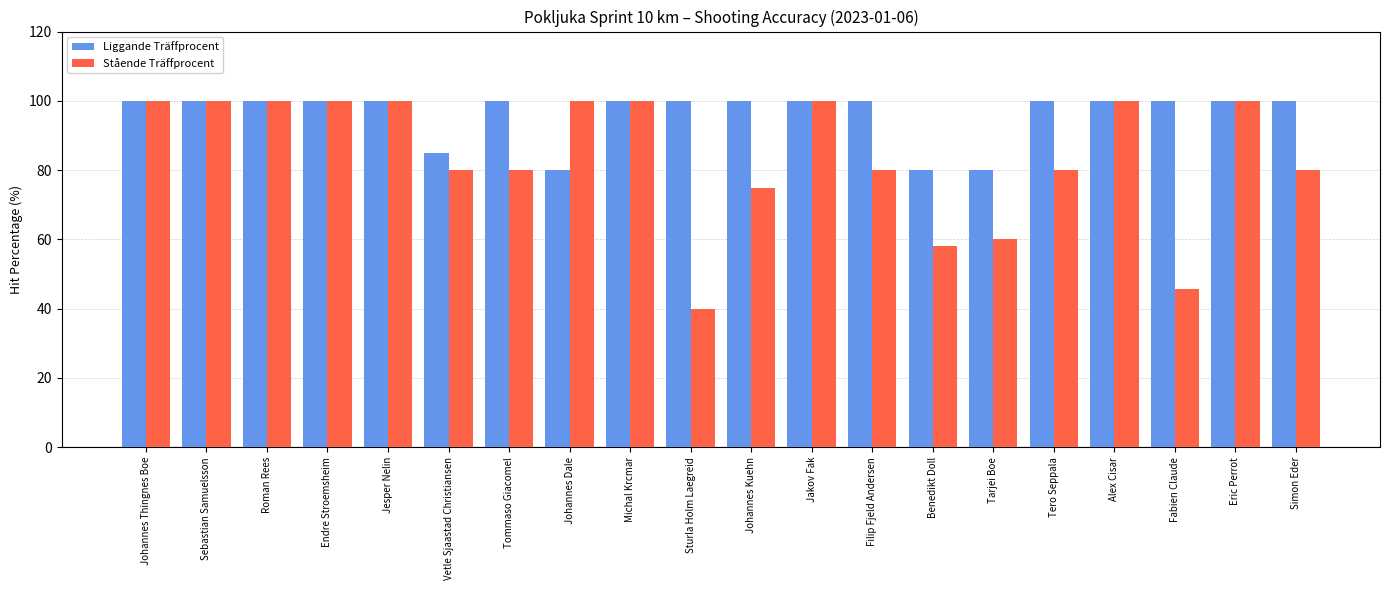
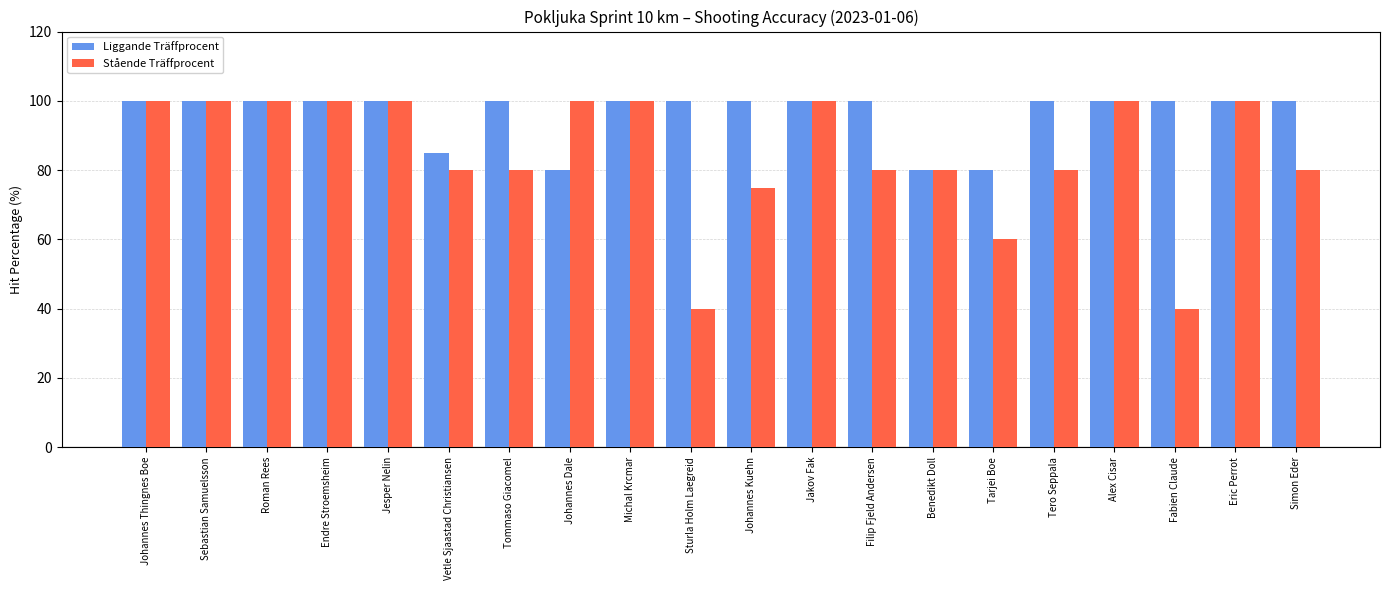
  {
    "Liggande Träffprocent": {
      "Johannes Thingnes Boe": 100,
      "Sebastian Samuelsson": 100,
      "Roman Rees": 100,
      "Endre Stroemsheim": 100,
      "Jesper Nelin": 100,
      "Vetle Sjaastad Christiansen": 85,
      "Tommaso Giacomel": 100,
      "Johannes Dale": 80,
      "Michal Krcmar": 100,
      "Sturla Holm Laegreid": 100,
      "Johannes Kuehn": 100,
      "Jakov Fak": 100,
      "Filip Fjeld Andersen": 100,
      "Benedikt Doll": 80,
      "Tarjei Boe": 80,
      "Tero Seppala": 100,
      "Alex Cisar": 100,
      "Fabien Claude": 100,
      "Eric Perrot": 100,
      "Simon Eder": 100
    },
    "Stående Träffprocent": {
      "Johannes Thingnes Boe": 100,
      "Sebastian Samuelsson": 100,
      "Roman Rees": 100,
      "Endre Stroemsheim": 100,
      "Jesper Nelin": 100,
      "Vetle Sjaastad Christiansen": 80,
      "Tommaso Giacomel": 80,
      "Johannes Dale": 100,
      "Michal Krcmar": 100,
      "Sturla Holm Laegreid": 40,
      "Johannes Kuehn": 75,
      "Jakov Fak": 100,
      "Filip Fjeld Andersen": 80,
-     "Benedikt Doll": 58,
+     "Benedikt Doll": 80,
      "Tarjei Boe": 60,
      "Tero Seppala": 80,
      "Alex Cisar": 100,
-     "Fabien Claude": 46,
+     "Fabien Claude": 40,
      "Eric Perrot": 100,
      "Simon Eder": 80
    }
  }
